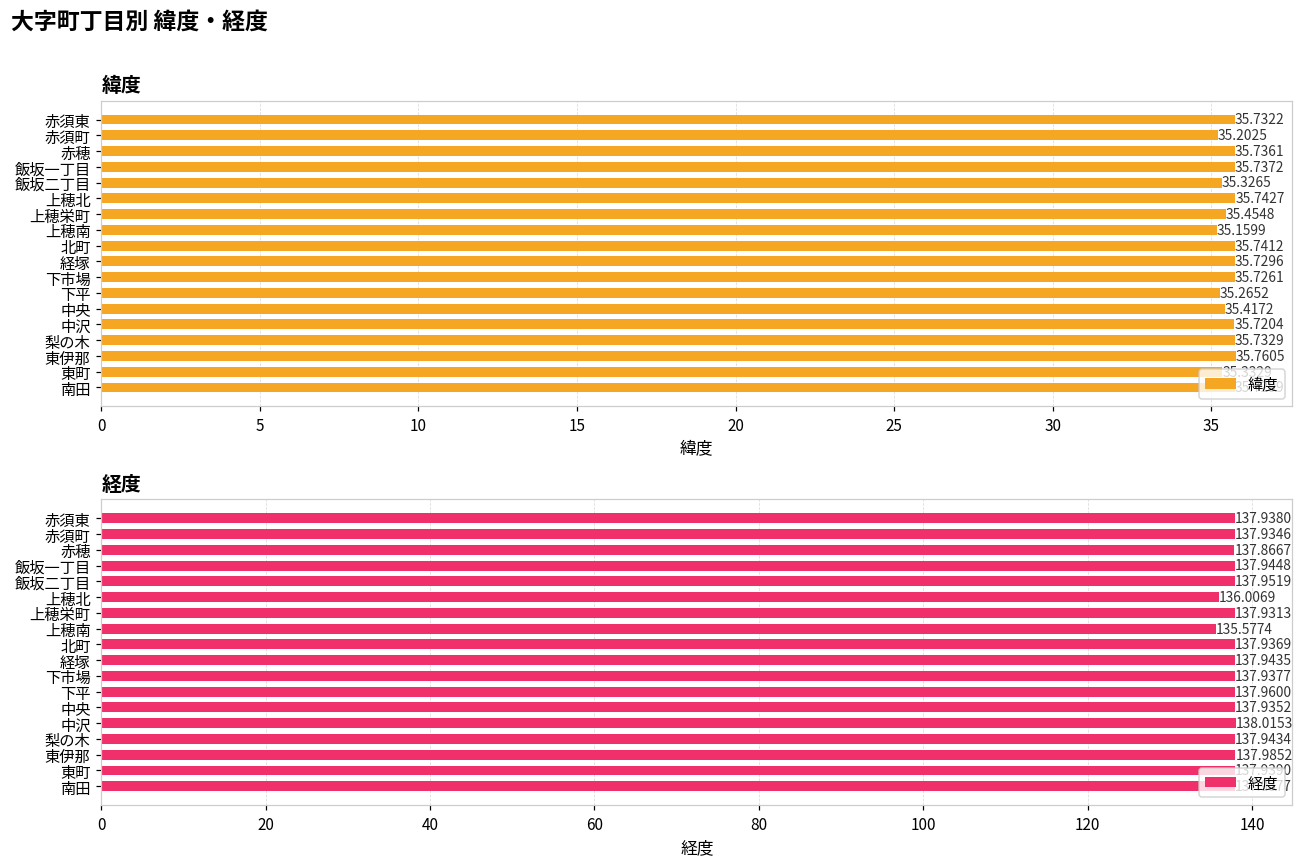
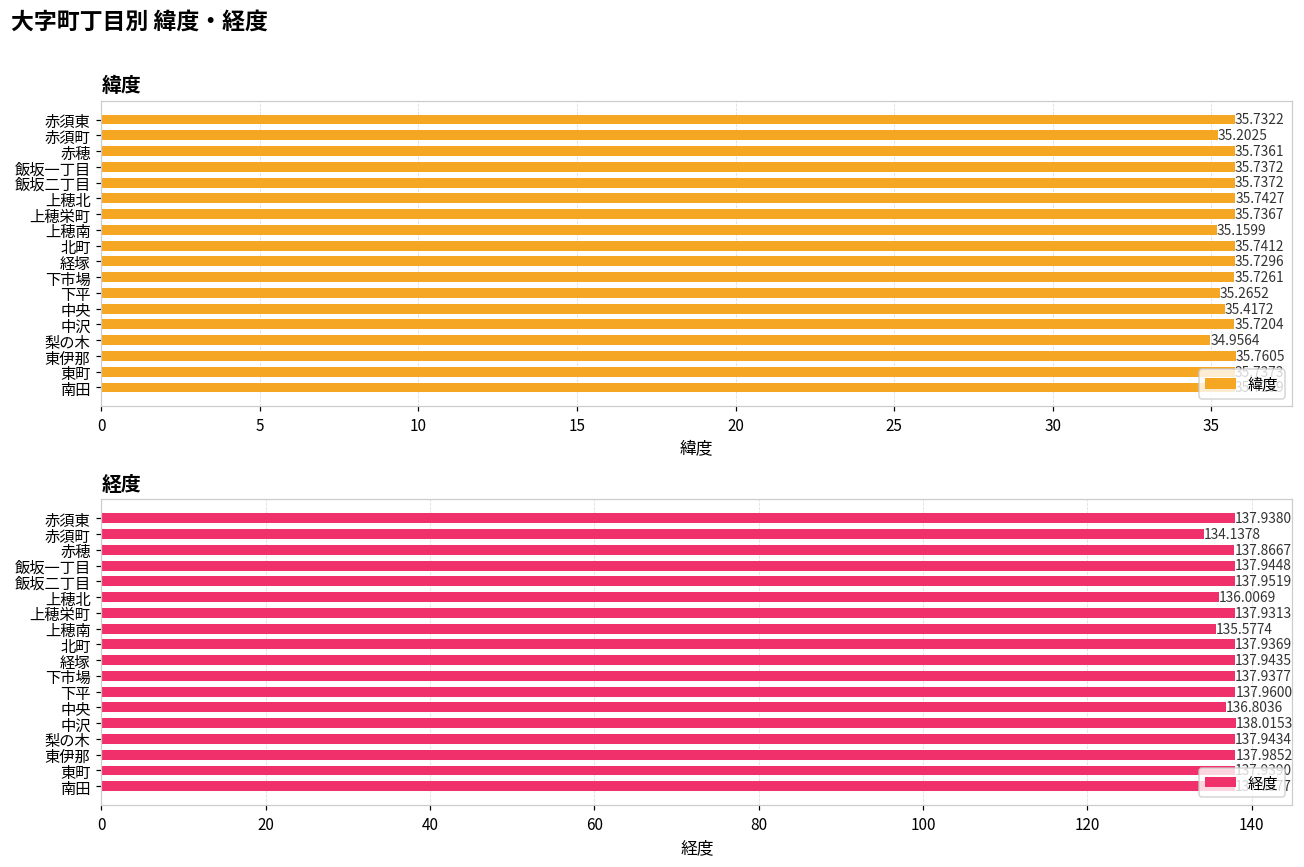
  {
    "緯度": {
      "赤須東": 35.7322,
      "赤須町": 35.2025,
      "赤穂": 35.7361,
      "飯坂一丁目": 35.7372,
-     "飯坂二丁目": 35.3265,
+     "飯坂二丁目": 35.7372,
      "上穂北": 35.7427,
-     "上穂栄町": 35.4548,
+     "上穂栄町": 35.7367,
      "上穂南": 35.1599,
      "北町": 35.7412,
      "経塚": 35.7296,
      "下市場": 35.7261,
      "下平": 35.2652,
      "中央": 35.4172,
      "中沢": 35.7204,
-     "梨の木": 35.7329,
+     "梨の木": 34.9564,
      "東伊那": 35.7605,
-     "東町": 35.3329
+     "東町": 35.7373
    },
    "経度": {
      "赤須東": 137.9380,
-     "赤須町": 137.9346,
+     "赤須町": 134.1378,
      "赤穂": 137.8667,
      "飯坂一丁目": 137.9448,
      "飯坂二丁目": 137.9519,
      "上穂北": 136.0069,
      "上穂栄町": 137.9313,
      "上穂南": 135.5774,
      "北町": 137.9369,
      "経塚": 137.9435,
      "下市場": 137.9377,
      "下平": 137.9600,
-     "中央": 137.9352,
+     "中央": 136.8036,
      "中沢": 138.0153,
      "梨の木": 137.9434,
      "東伊那": 137.9852
    }
  }
